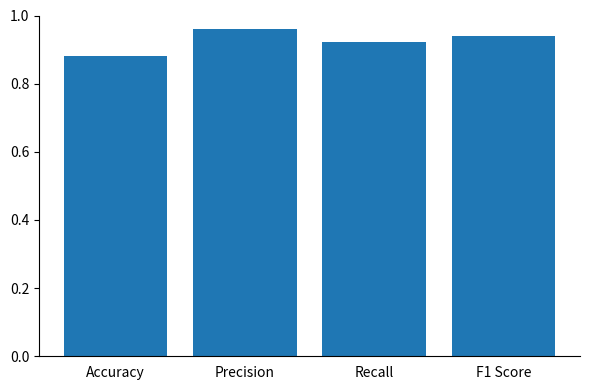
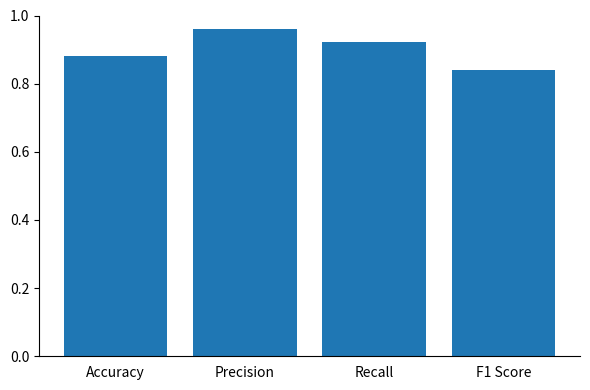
  {
    "Accuracy": 0.88,
    "Precision": 0.96,
    "Recall": 0.92,
-   "F1 Score": 0.94
+   "F1 Score": 0.84
  }
